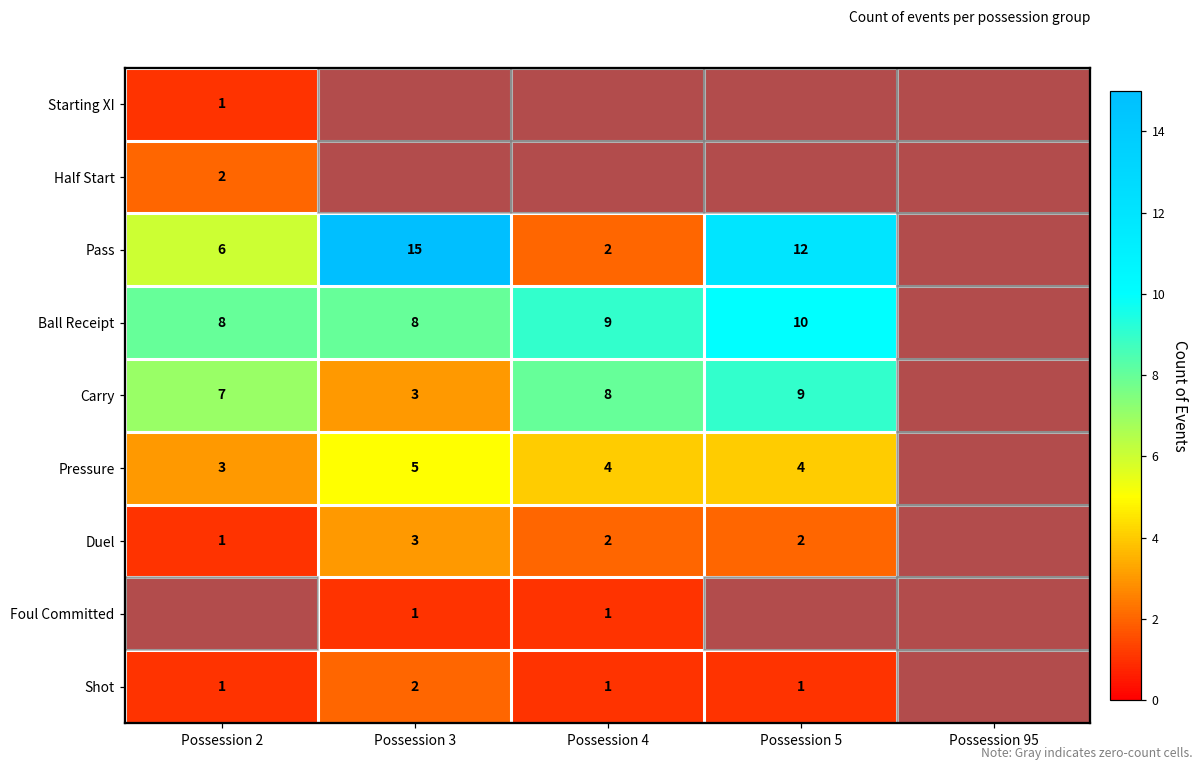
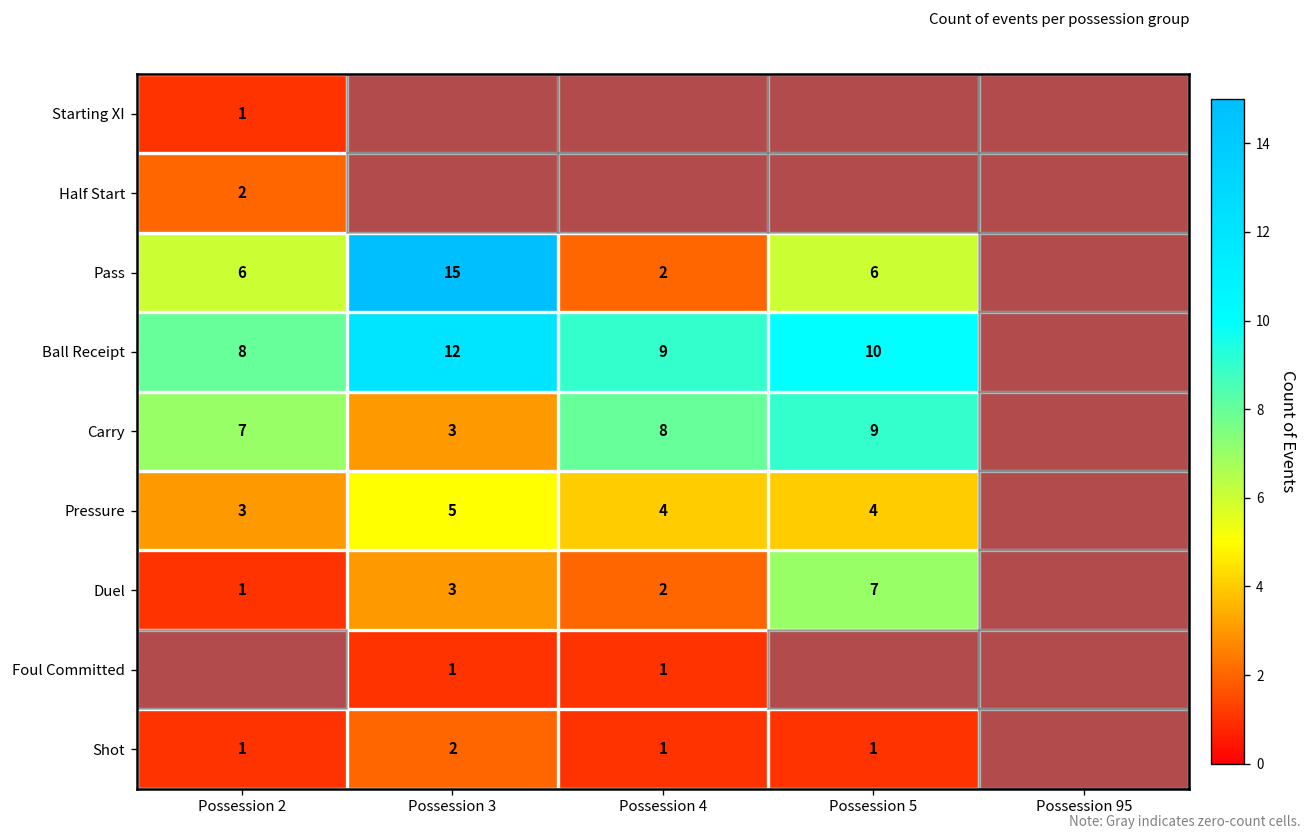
  {
    "Starting XI": {
      "Possession 2": 1
    },
    "Half Start": {
      "Possession 2": 2
    },
    "Pass": {
      "Possession 2": 6,
      "Possession 3": 15,
      "Possession 4": 2,
-     "Possession 5": 12
+     "Possession 5": 6
    },
    "Ball Receipt": {
      "Possession 2": 8,
-     "Possession 3": 8,
+     "Possession 3": 12,
      "Possession 4": 9,
      "Possession 5": 10
    },
    "Carry": {
      "Possession 2": 7,
      "Possession 3": 3,
      "Possession 4": 8,
      "Possession 5": 9
    },
    "Pressure": {
      "Possession 2": 3,
      "Possession 3": 5,
      "Possession 4": 4,
      "Possession 5": 4
    },
    "Duel": {
      "Possession 2": 1,
      "Possession 3": 3,
      "Possession 4": 2,
-     "Possession 5": 2
+     "Possession 5": 7
    },
    "Foul Committed": {
      "Possession 3": 1,
      "Possession 4": 1
    },
    "Shot": {
      "Possession 2": 1,
      "Possession 3": 2,
      "Possession 4": 1,
      "Possession 5": 1
    }
  }
